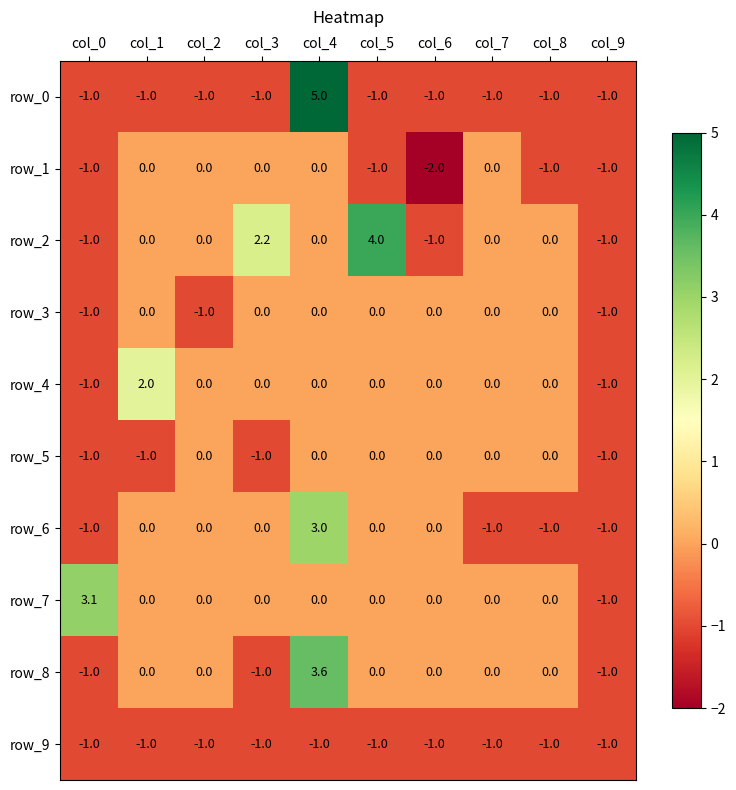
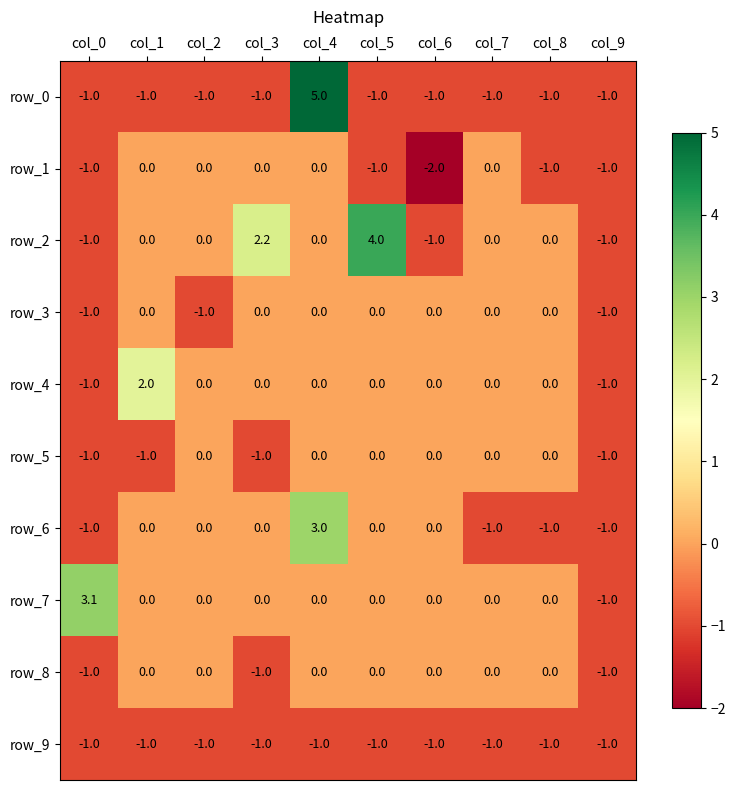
  {
    "row_0": {
      "col_0": -1.0,
      "col_1": -1.0,
      "col_2": -1.0,
      "col_3": -1.0,
      "col_4": 5.0,
      "col_5": -1.0,
      "col_6": -1.0,
      "col_7": -1.0,
      "col_8": -1.0,
      "col_9": -1.0
    },
    "row_1": {
      "col_0": -1.0,
      "col_1": 0.0,
      "col_2": 0.0,
      "col_3": 0.0,
      "col_4": 0.0,
      "col_5": -1.0,
      "col_6": -2.0,
      "col_7": 0.0,
      "col_8": -1.0,
      "col_9": -1.0
    },
    "row_2": {
      "col_0": -1.0,
      "col_1": 0.0,
      "col_2": 0.0,
      "col_3": 2.2,
      "col_4": 0.0,
      "col_5": 4.0,
      "col_6": -1.0,
      "col_7": 0.0,
      "col_8": 0.0,
      "col_9": -1.0
    },
    "row_3": {
      "col_0": -1.0,
      "col_1": 0.0,
      "col_2": -1.0,
      "col_3": 0.0,
      "col_4": 0.0,
      "col_5": 0.0,
      "col_6": 0.0,
      "col_7": 0.0,
      "col_8": 0.0,
      "col_9": -1.0
    },
    "row_4": {
      "col_0": -1.0,
      "col_1": 2.0,
      "col_2": 0.0,
      "col_3": 0.0,
      "col_4": 0.0,
      "col_5": 0.0,
      "col_6": 0.0,
      "col_7": 0.0,
      "col_8": 0.0,
      "col_9": -1.0
    },
    "row_5": {
      "col_0": -1.0,
      "col_1": -1.0,
      "col_2": 0.0,
      "col_3": -1.0,
      "col_4": 0.0,
      "col_5": 0.0,
      "col_6": 0.0,
      "col_7": 0.0,
      "col_8": 0.0,
      "col_9": -1.0
    },
    "row_6": {
      "col_0": -1.0,
      "col_1": 0.0,
      "col_2": 0.0,
      "col_3": 0.0,
      "col_4": 3.0,
      "col_5": 0.0,
      "col_6": 0.0,
      "col_7": -1.0,
      "col_8": -1.0,
      "col_9": -1.0
    },
    "row_7": {
      "col_0": 3.1,
      "col_1": 0.0,
      "col_2": 0.0,
      "col_3": 0.0,
      "col_4": 0.0,
      "col_5": 0.0,
      "col_6": 0.0,
      "col_7": 0.0,
      "col_8": 0.0,
      "col_9": -1.0
    },
    "row_8": {
      "col_0": -1.0,
      "col_1": 0.0,
      "col_2": 0.0,
      "col_3": -1.0,
-     "col_4": 3.6,
+     "col_4": 0.0,
      "col_5": 0.0,
      "col_6": 0.0,
      "col_7": 0.0,
      "col_8": 0.0,
      "col_9": -1.0
    },
    "row_9": {
      "col_0": -1.0,
      "col_1": -1.0,
      "col_2": -1.0,
      "col_3": -1.0,
      "col_4": -1.0,
      "col_5": -1.0,
      "col_6": -1.0,
      "col_7": -1.0,
      "col_8": -1.0,
      "col_9": -1.0
    }
  }
